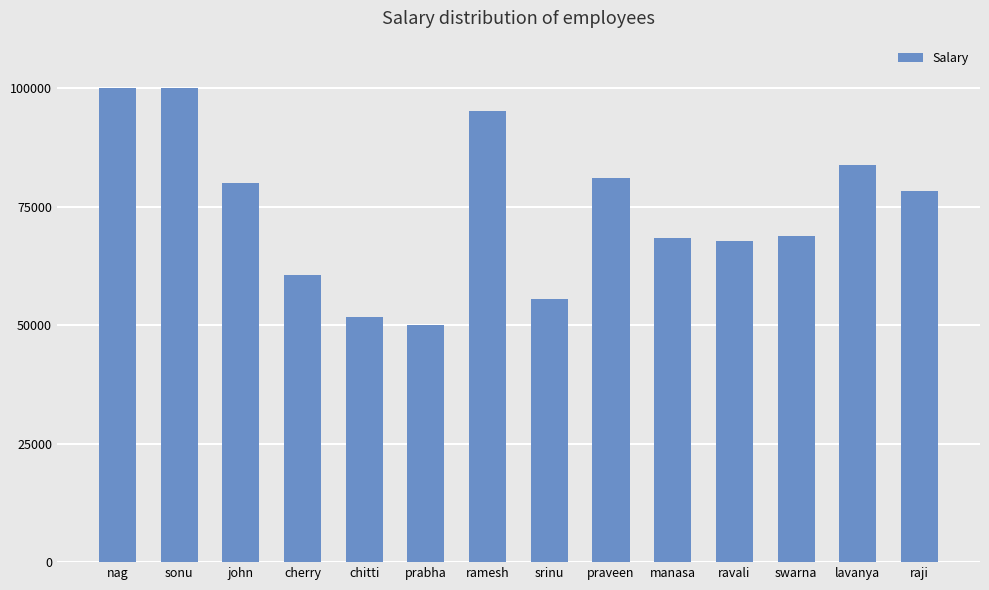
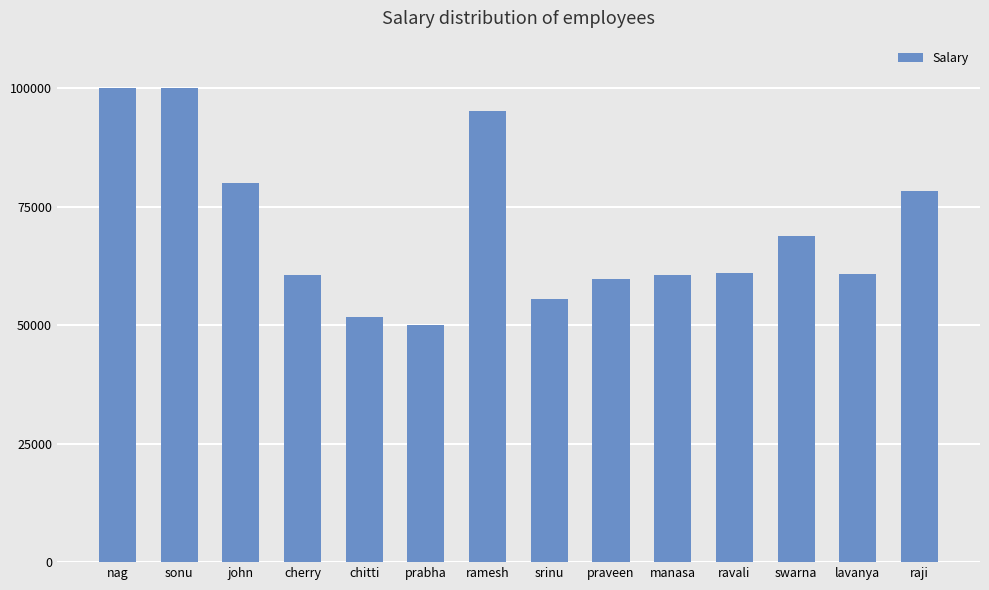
  {
    "nag": 100000,
    "sonu": 100000,
    "john": 80000,
    "cherry": 61000,
    "chitti": 52000,
    "prabha": 50000,
    "ramesh": 95000,
    "srinu": 56000,
-   "praveen": 81000,
-   "manasa": 68000,
-   "ravali": 68000,
+   "praveen": 60000,
+   "manasa": 61000,
+   "ravali": 61000,
    "swarna": 69000,
-   "lavanya": 84000,
+   "lavanya": 61000,
    "raji": 78000
  }
